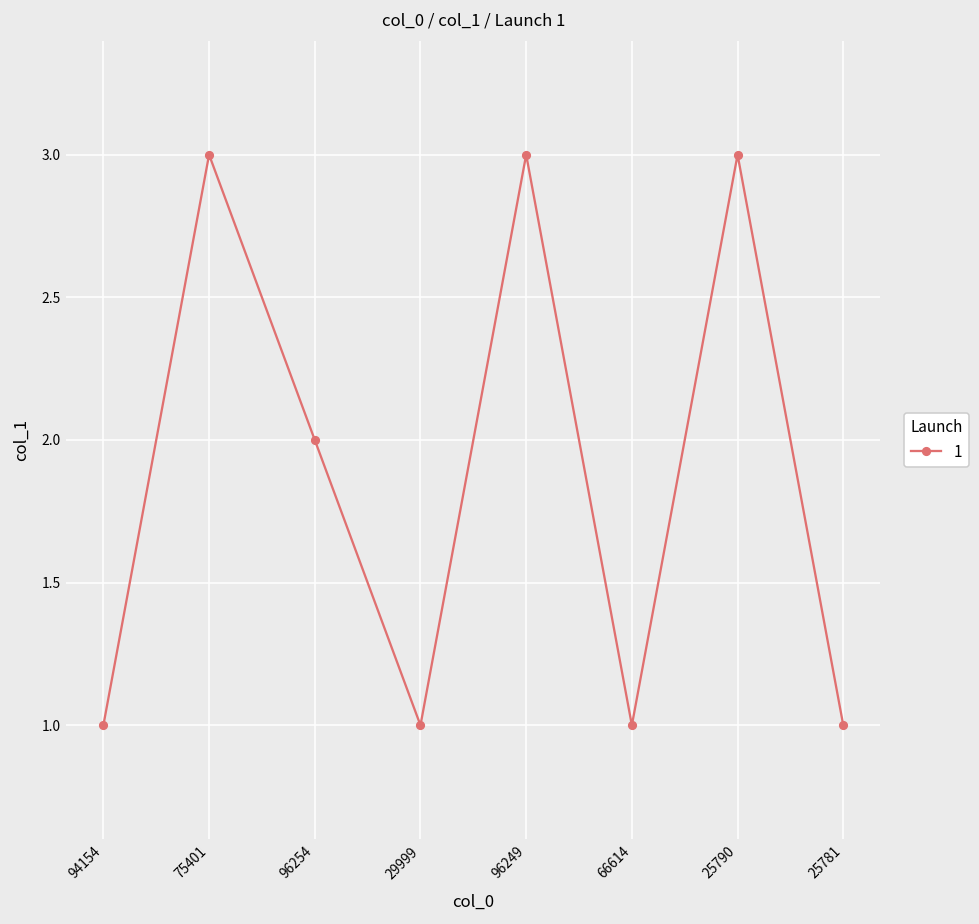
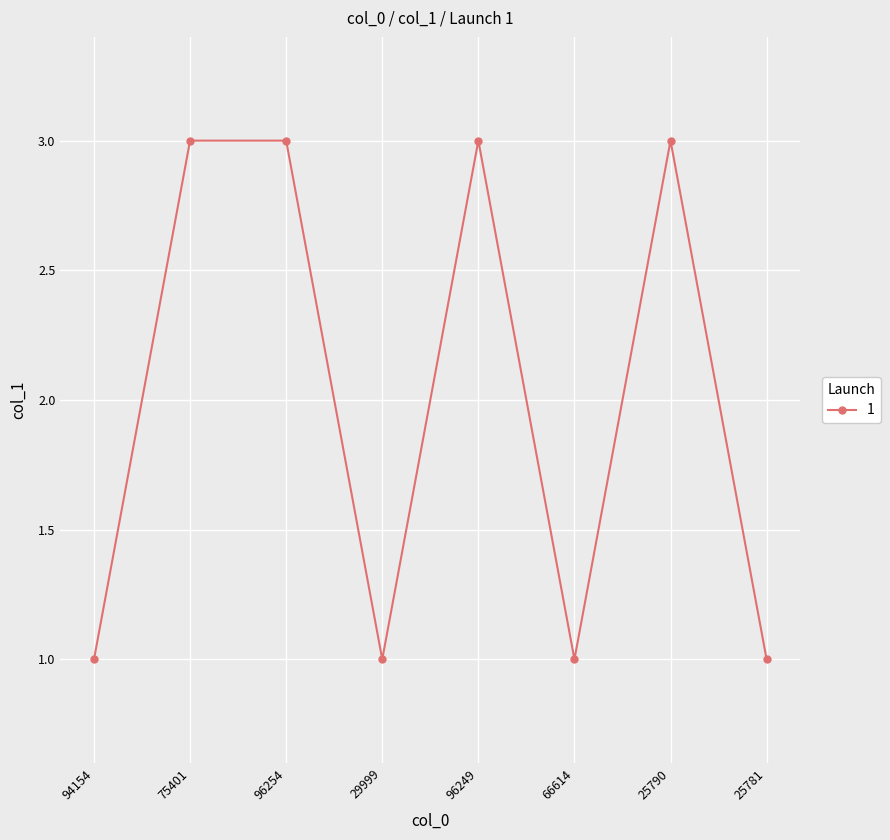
  {
    "94154": 1,
    "75401": 3,
-   "96254": 2,
+   "96254": 3,
    "29999": 1,
    "96249": 3,
    "66614": 1,
    "25790": 3,
    "25781": 1
  }
